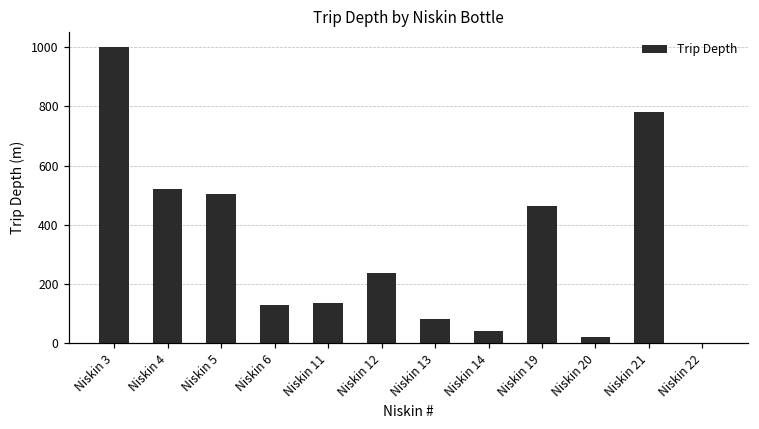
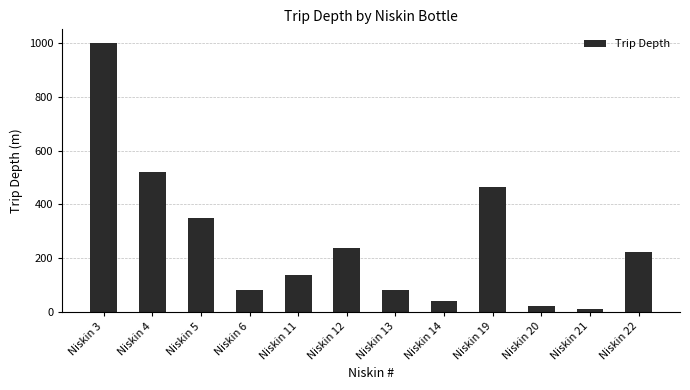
  {
    "Niskin 3": 1000,
    "Niskin 4": 520,
-   "Niskin 5": 500,
-   "Niskin 6": 130,
+   "Niskin 5": 350,
+   "Niskin 6": 80,
    "Niskin 11": 140,
    "Niskin 12": 240,
    "Niskin 13": 80,
    "Niskin 14": 40,
    "Niskin 19": 470,
    "Niskin 20": 20,
-   "Niskin 21": 780,
-   "Niskin 22": 0
+   "Niskin 21": 10,
+   "Niskin 22": 220
  }
